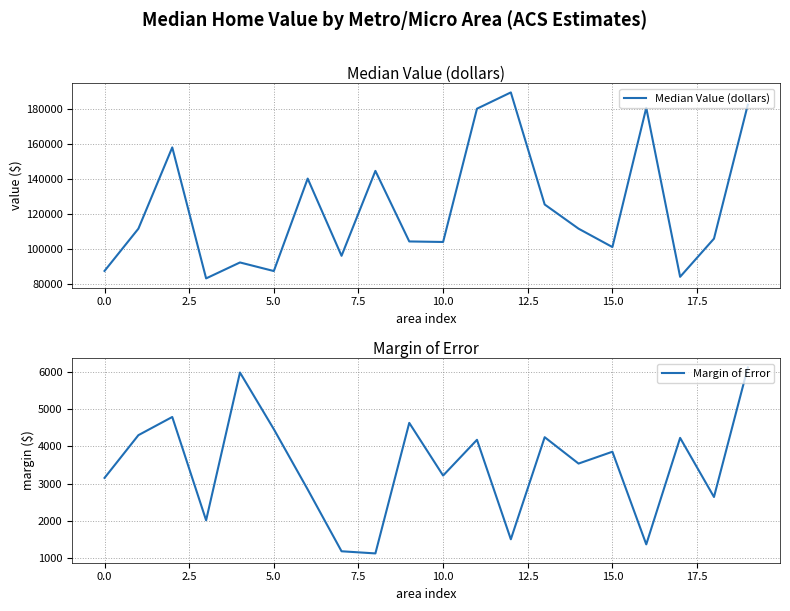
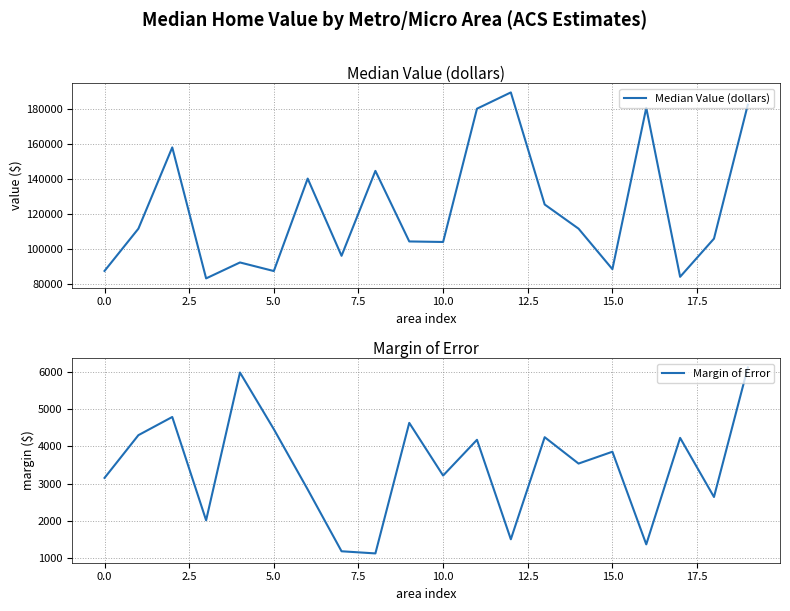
  {
    "Median Value (dollars)": {
      "0.0": 88000,
      "5.0": 88000,
      "10.0": 104000,
-     "15.0": 101000
+     "15.0": 89000
    },
    "Margin of Error": {
      "0.0": 3200,
      "5.0": 4500,
      "10.0": 3200,
      "15.0": 3900
    }
  }
